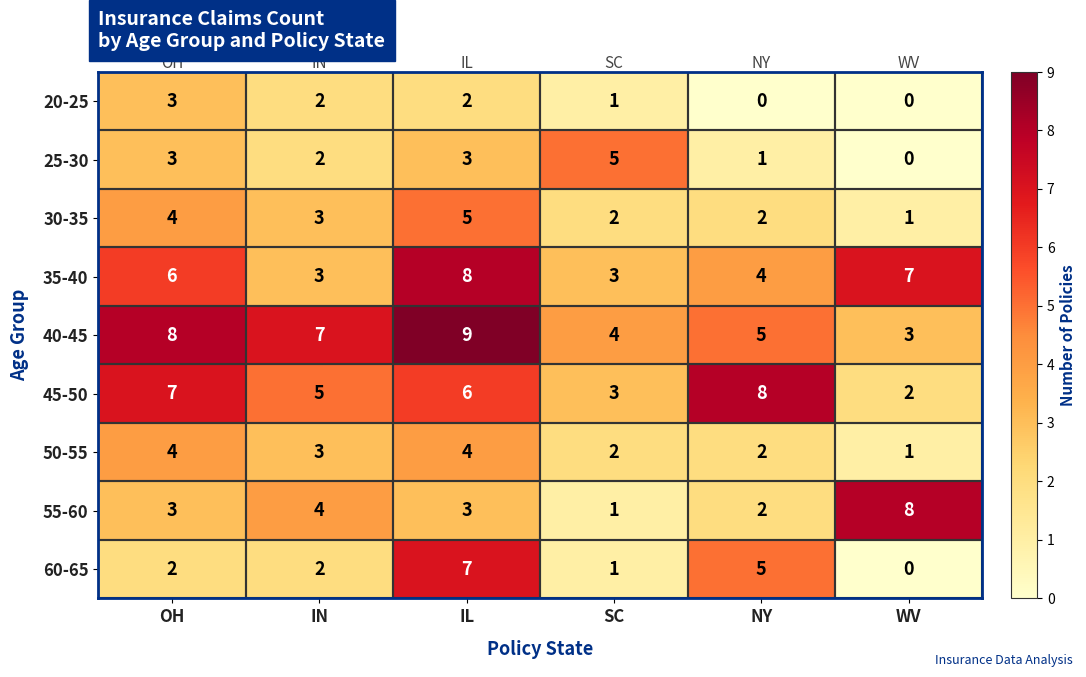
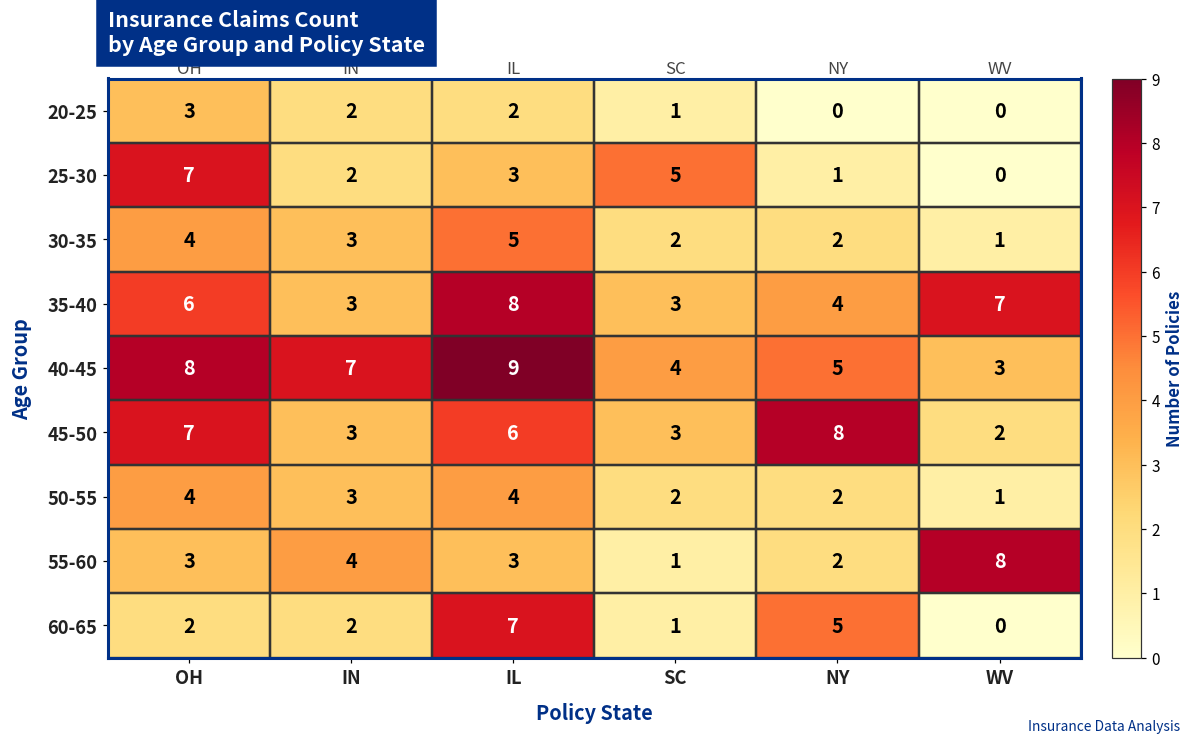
  {
    "20-25": {
      "OH": 3,
      "IN": 2,
      "IL": 2,
      "SC": 1,
      "NY": 0,
      "WV": 0
    },
    "25-30": {
-     "OH": 3,
+     "OH": 7,
      "IN": 2,
      "IL": 3,
      "SC": 5,
      "NY": 1,
      "WV": 0
    },
    "30-35": {
      "OH": 4,
      "IN": 3,
      "IL": 5,
      "SC": 2,
      "NY": 2,
      "WV": 1
    },
    "35-40": {
      "OH": 6,
      "IN": 3,
      "IL": 8,
      "SC": 3,
      "NY": 4,
      "WV": 7
    },
    "40-45": {
      "OH": 8,
      "IN": 7,
      "IL": 9,
      "SC": 4,
      "NY": 5,
      "WV": 3
    },
    "45-50": {
      "OH": 7,
-     "IN": 5,
+     "IN": 3,
      "IL": 6,
      "SC": 3,
      "NY": 8,
      "WV": 2
    },
    "50-55": {
      "OH": 4,
      "IN": 3,
      "IL": 4,
      "SC": 2,
      "NY": 2,
      "WV": 1
    },
    "55-60": {
      "OH": 3,
      "IN": 4,
      "IL": 3,
      "SC": 1,
      "NY": 2,
      "WV": 8
    },
    "60-65": {
      "OH": 2,
      "IN": 2,
      "IL": 7,
      "SC": 1,
      "NY": 5,
      "WV": 0
    }
  }
